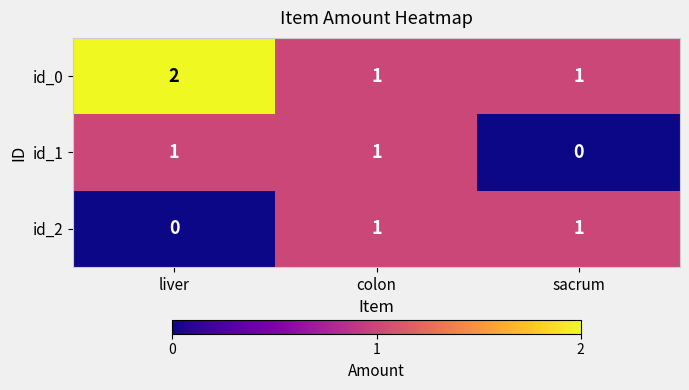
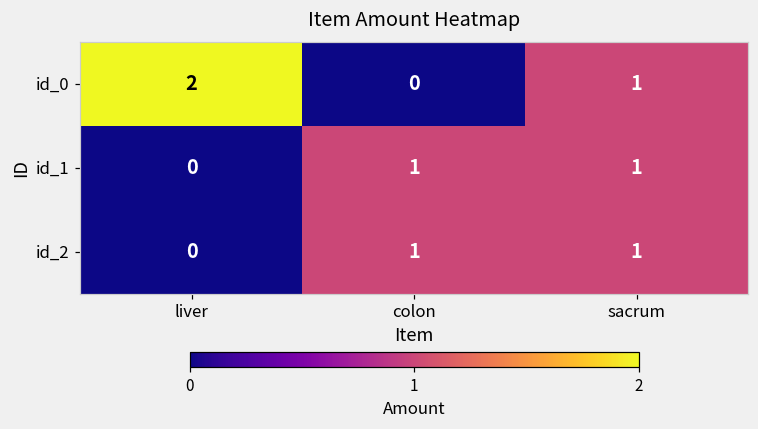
  {
    "id_0": {
      "liver": 2,
-     "colon": 1,
+     "colon": 0,
      "sacrum": 1
    },
    "id_1": {
-     "liver": 1,
+     "liver": 0,
      "colon": 1,
-     "sacrum": 0
+     "sacrum": 1
    },
    "id_2": {
      "liver": 0,
      "colon": 1,
      "sacrum": 1
    }
  }
